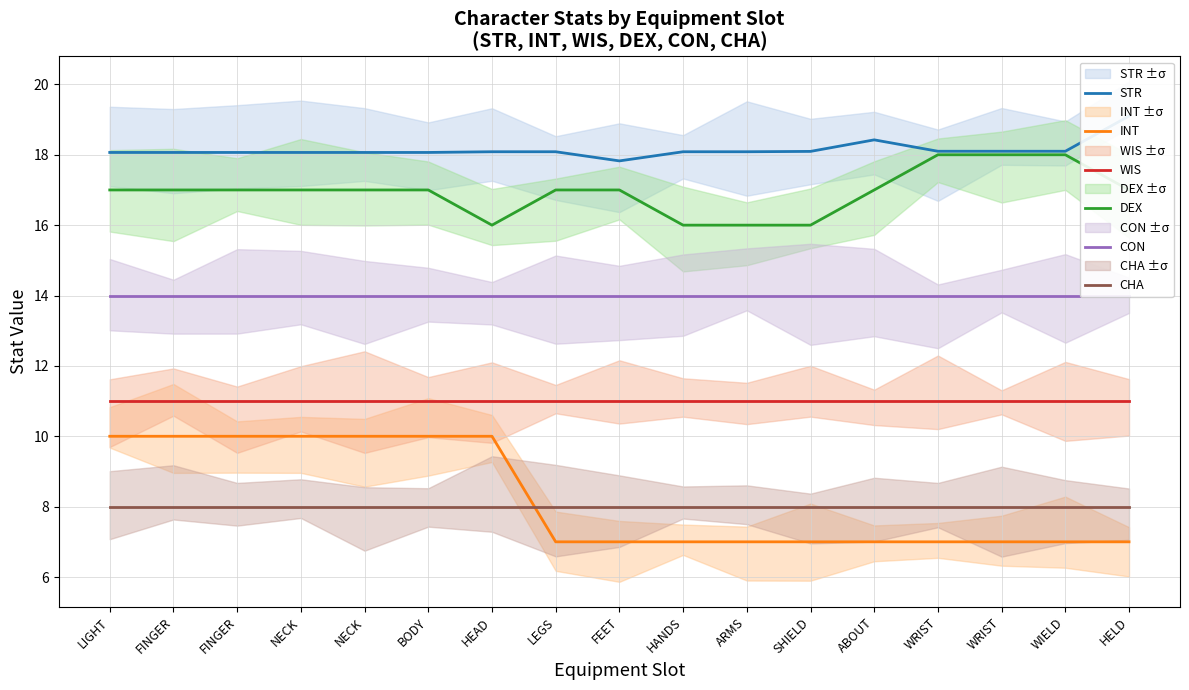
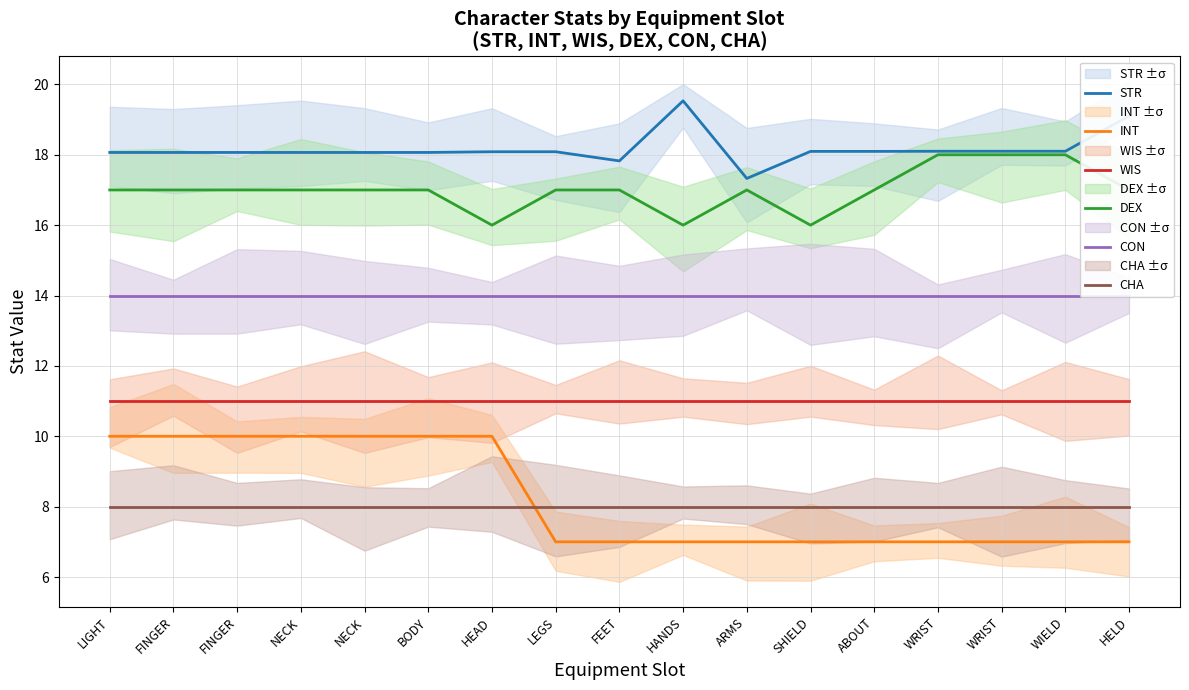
  {
    "STR": {
      "BODY": 18.1,
      "HEAD": 18.1,
      "LEGS": 18.1,
      "FEET": 17.8,
-     "HANDS": 18.1,
-     "ARMS": 18.1,
+     "HANDS": 19.5,
+     "ARMS": 17.3,
      "SHIELD": 18.1,
-     "ABOUT": 18.4,
+     "ABOUT": 18.1,
      "WIELD": 18.1
    },
    "INT": {
      "LIGHT": 10.0,
      "BODY": 10.0,
      "HEAD": 10.0,
      "LEGS": 7.0,
      "FEET": 7.0,
      "HANDS": 7.0,
      "ARMS": 7.0,
      "SHIELD": 7.0,
      "ABOUT": 7.0,
      "WIELD": 7.0,
      "HELD": 7.0
    },
    "WIS": {
      "LIGHT": 11.0,
      "BODY": 11.0,
      "HEAD": 11.0,
      "LEGS": 11.0,
      "FEET": 11.0,
      "HANDS": 11.0,
      "ARMS": 11.0,
      "SHIELD": 11.0,
      "ABOUT": 11.0,
      "WIELD": 11.0,
      "HELD": 11.0
    },
    "DEX": {
      "LIGHT": 17,
      "BODY": 17,
      "HEAD": 16,
      "LEGS": 17,
      "FEET": 17,
      "HANDS": 16,
-     "ARMS": 16,
+     "ARMS": 17,
      "SHIELD": 16,
      "ABOUT": 17,
      "WIELD": 18
    },
    "CON": {
      "LIGHT": 14.0,
      "BODY": 14.0,
      "HEAD": 14.0,
      "LEGS": 14.0,
      "FEET": 14.0,
      "HANDS": 14.0,
      "ARMS": 14.0,
      "SHIELD": 14.0,
      "ABOUT": 14.0,
      "WIELD": 14.0
    },
    "CHA": {
      "LIGHT": 8.0,
      "BODY": 8.0,
      "HEAD": 8.0,
      "LEGS": 8.0,
      "FEET": 8.0,
      "HANDS": 8.0,
      "ARMS": 8.0,
      "SHIELD": 8.0,
      "ABOUT": 8.0,
      "WIELD": 8.0,
      "HELD": 8.0
    }
  }
